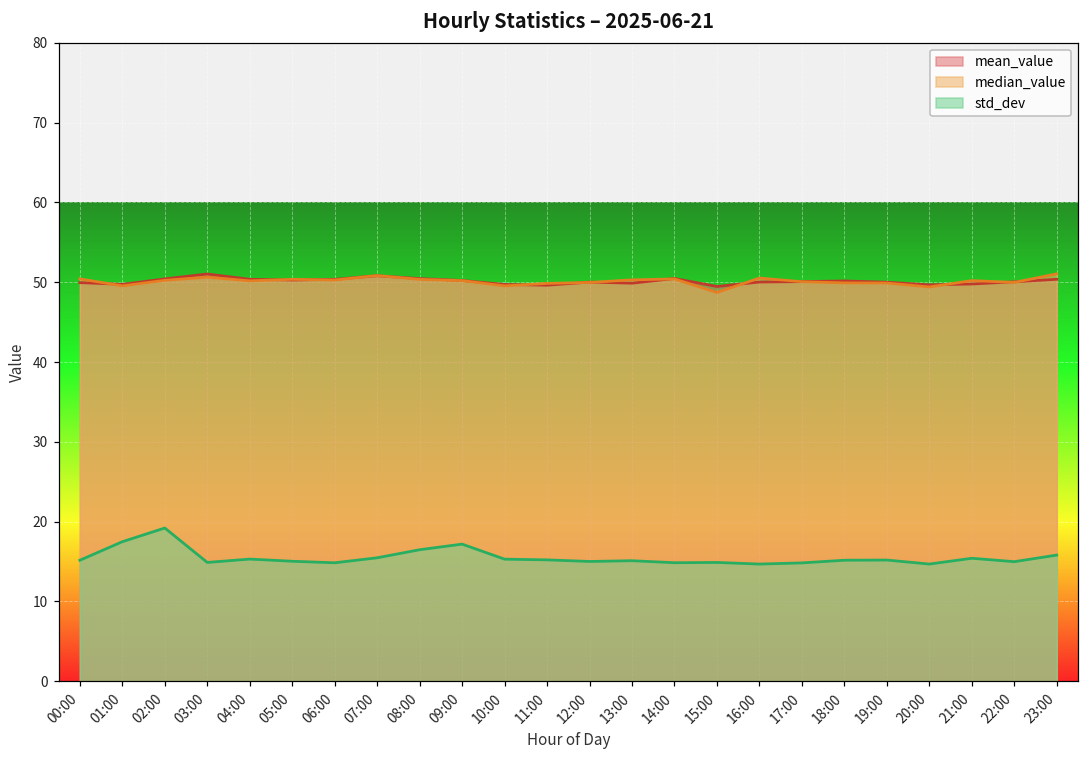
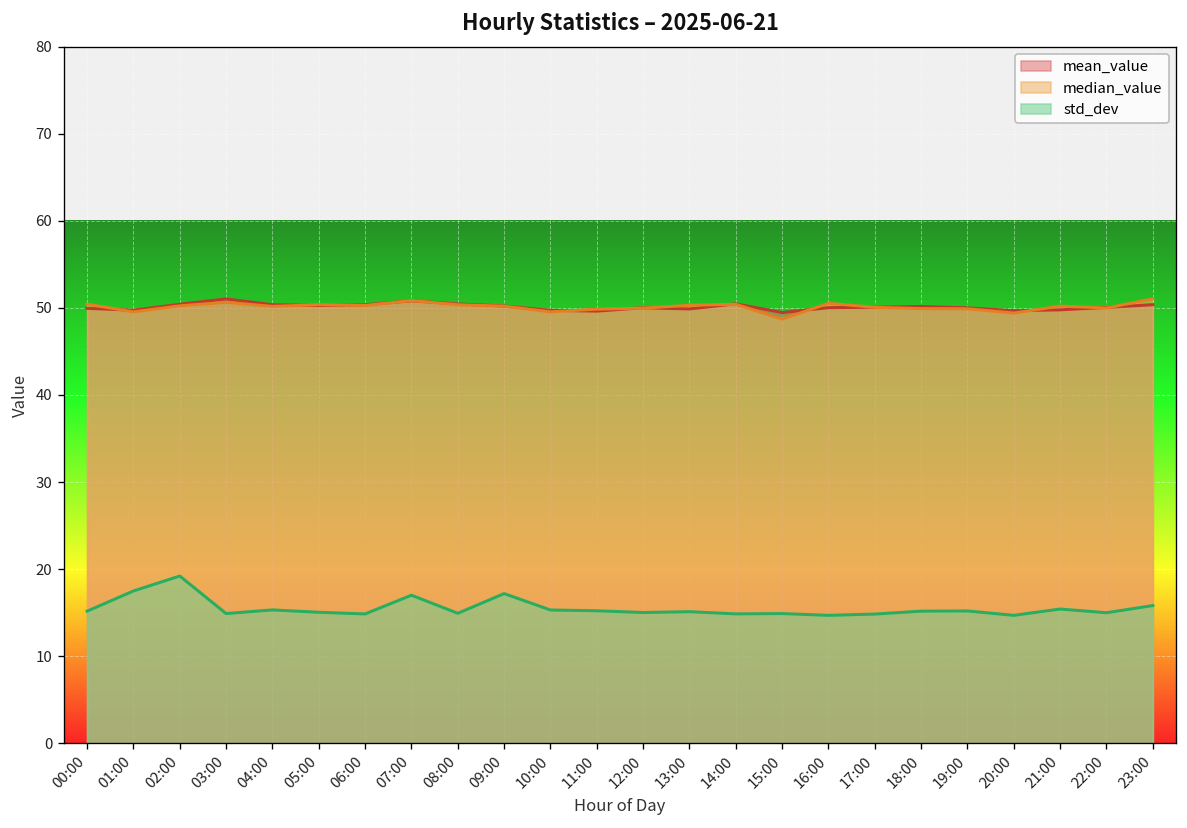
  {
    "std_dev": {
      "00:00": 15,
      "01:00": 17,
      "02:00": 19,
      "03:00": 15,
      "04:00": 15,
      "05:00": 15,
      "06:00": 15,
-     "07:00": 15,
-     "08:00": 16,
+     "07:00": 17,
+     "08:00": 15,
      "09:00": 17,
      "10:00": 15,
      "11:00": 15,
      "12:00": 15,
      "13:00": 15,
      "14:00": 15,
      "15:00": 15,
      "16:00": 15,
      "17:00": 15,
      "18:00": 15,
      "19:00": 15,
      "20:00": 15,
      "21:00": 15,
      "22:00": 15,
      "23:00": 16
    }
  }
